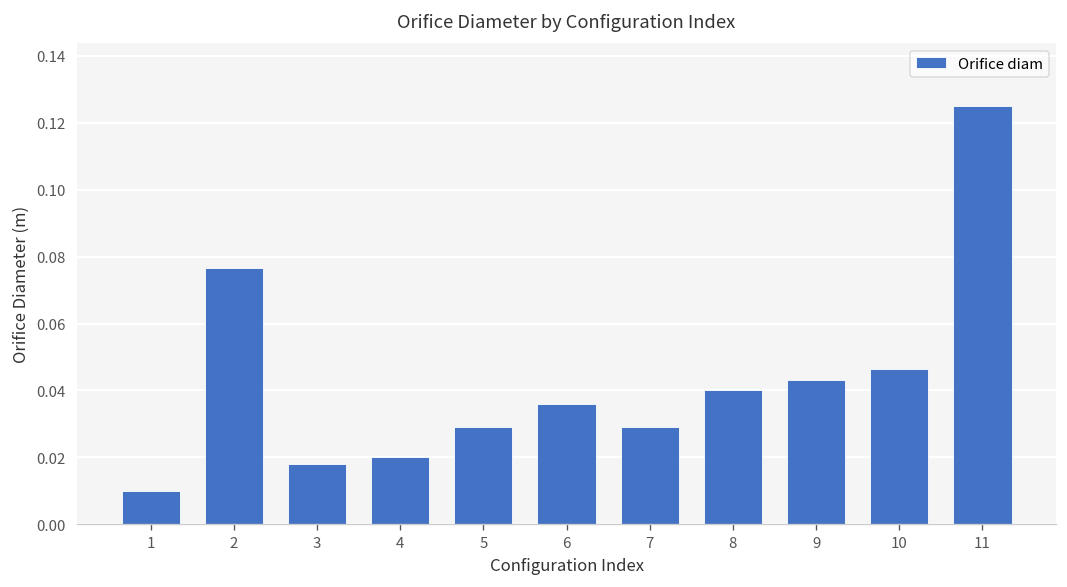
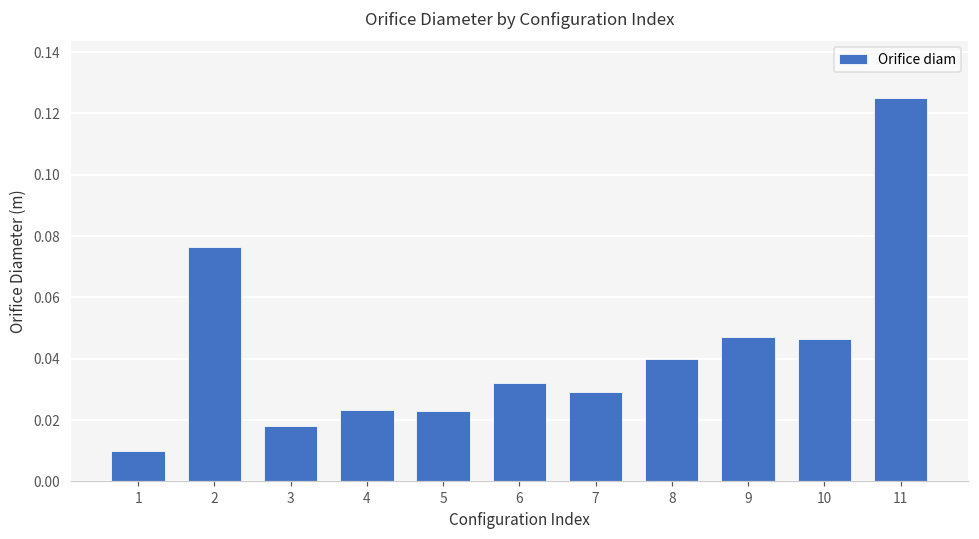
  {
    "1": 0.010,
    "2": 0.076,
    "3": 0.018,
-   "4": 0.020,
-   "5": 0.029,
-   "6": 0.036,
+   "4": 0.023,
+   "5": 0.023,
+   "6": 0.032,
    "7": 0.029,
    "8": 0.040,
-   "9": 0.043,
+   "9": 0.047,
    "10": 0.046,
    "11": 0.125
  }
